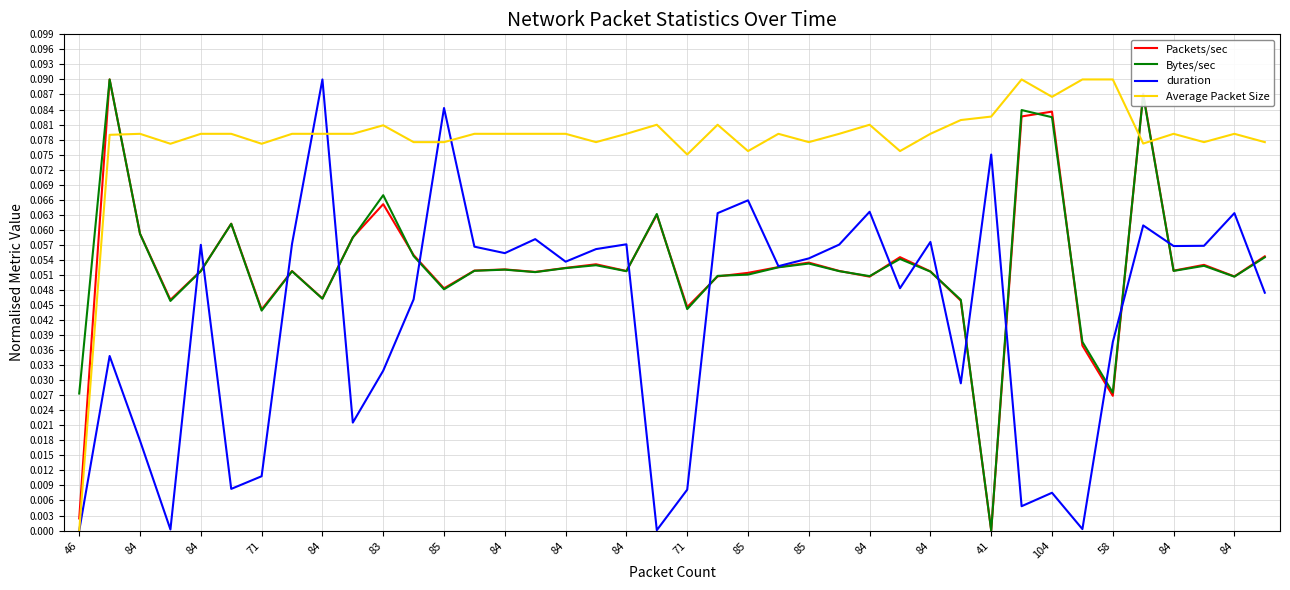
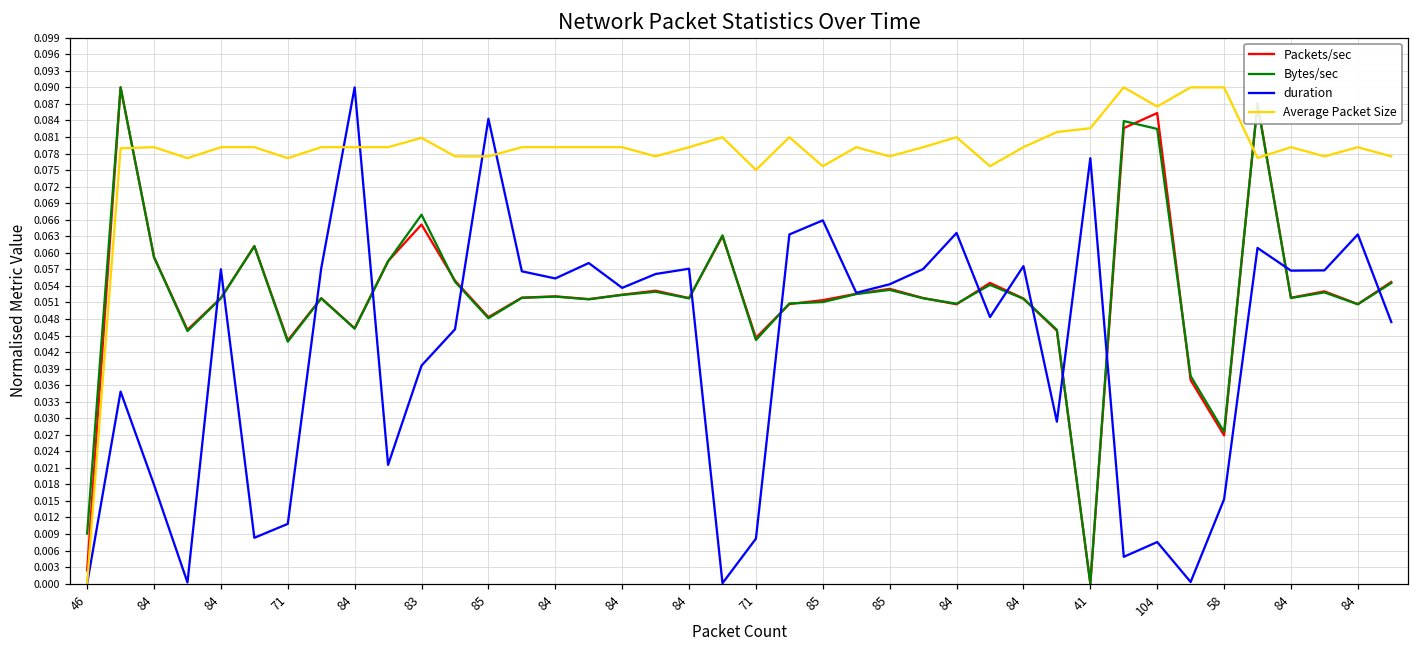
  {
    "Packets/sec": {
      "46": 0.002,
      "83": 0.065,
-     "104": 0.084,
+     "104": 0.085,
      "58": 0.027
    },
    "Bytes/sec": {
-     "46": 0.027,
+     "46": 0.009,
      "83": 0.067,
      "104": 0.082,
      "58": 0.028
    },
    "duration": {
-     "83": 0.032,
-     "41": 0.075,
+     "83": 0.040,
+     "41": 0.077,
      "104": 0.008,
-     "58": 0.038
+     "58": 0.015
    },
    "Average Packet Size": {
      "83": 0.081,
      "41": 0.083,
      "104": 0.087,
      "58": 0.090
    }
  }
